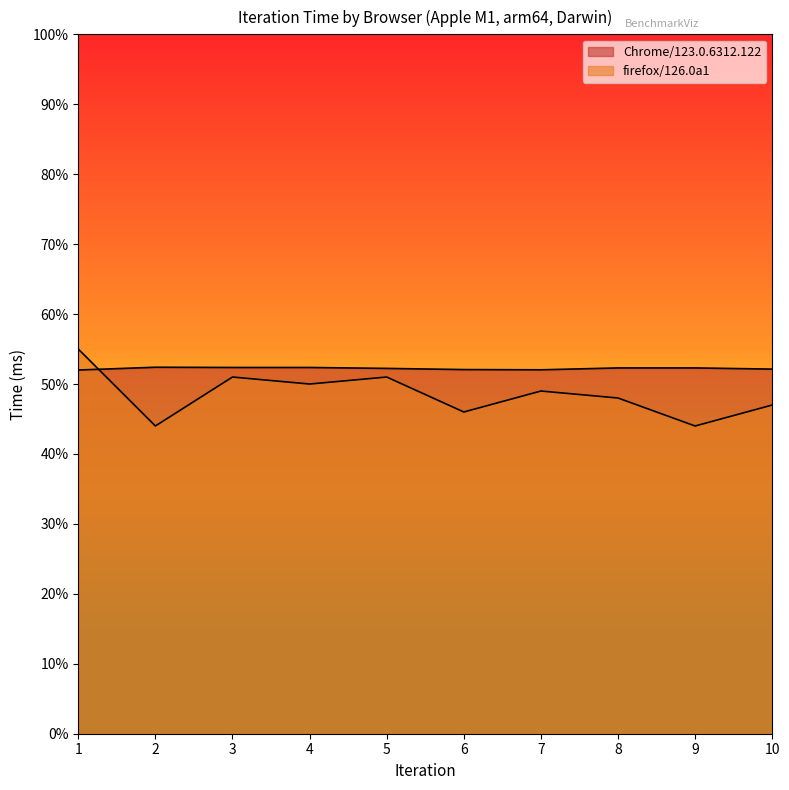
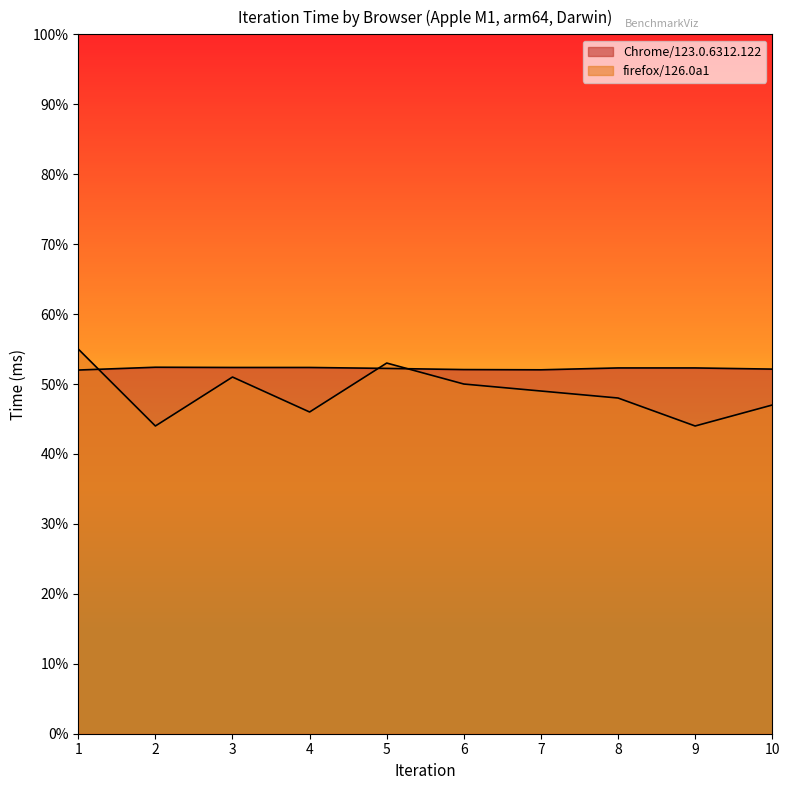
  {
    "Chrome/123.0.6312.122": {
      "1": "52%",
      "2": "52%",
      "3": "52%",
      "4": "52%",
      "5": "52%",
      "6": "52%",
      "7": "52%",
      "8": "52%",
      "9": "52%",
      "10": "52%"
    },
    "firefox/126.0a1": {
      "1": "55%",
      "2": "44%",
      "3": "51%",
-     "4": "50%",
-     "5": "51%",
-     "6": "46%",
+     "4": "46%",
+     "5": "53%",
+     "6": "50%",
      "7": "49%",
      "8": "48%",
      "9": "44%",
      "10": "47%"
    }
  }
